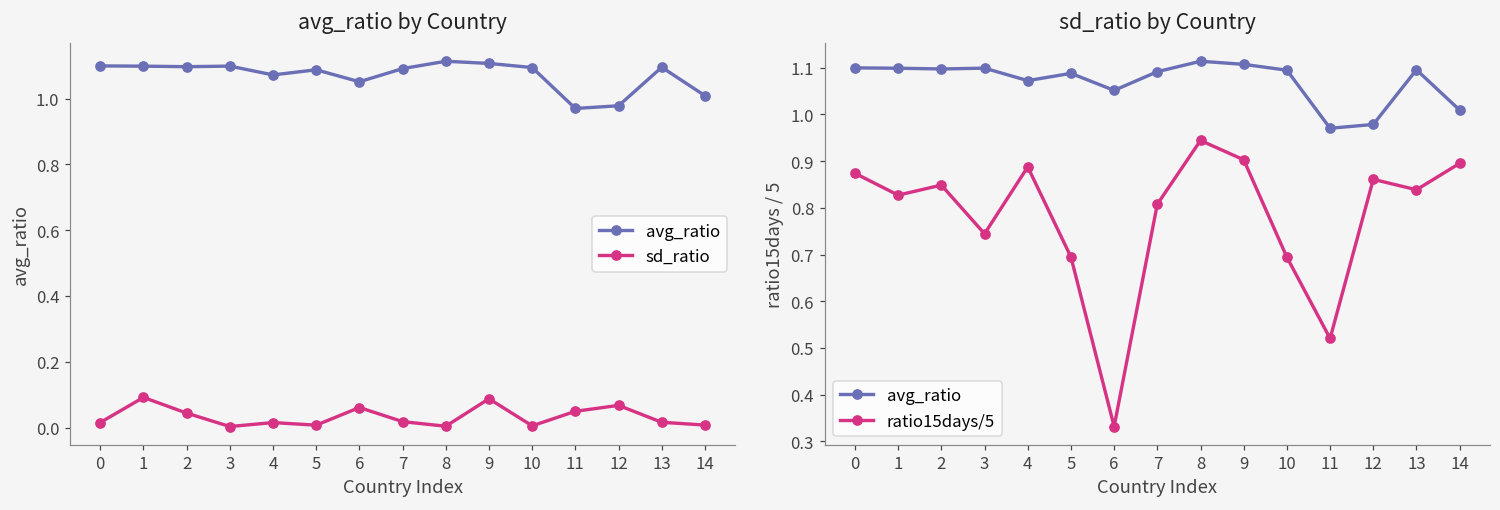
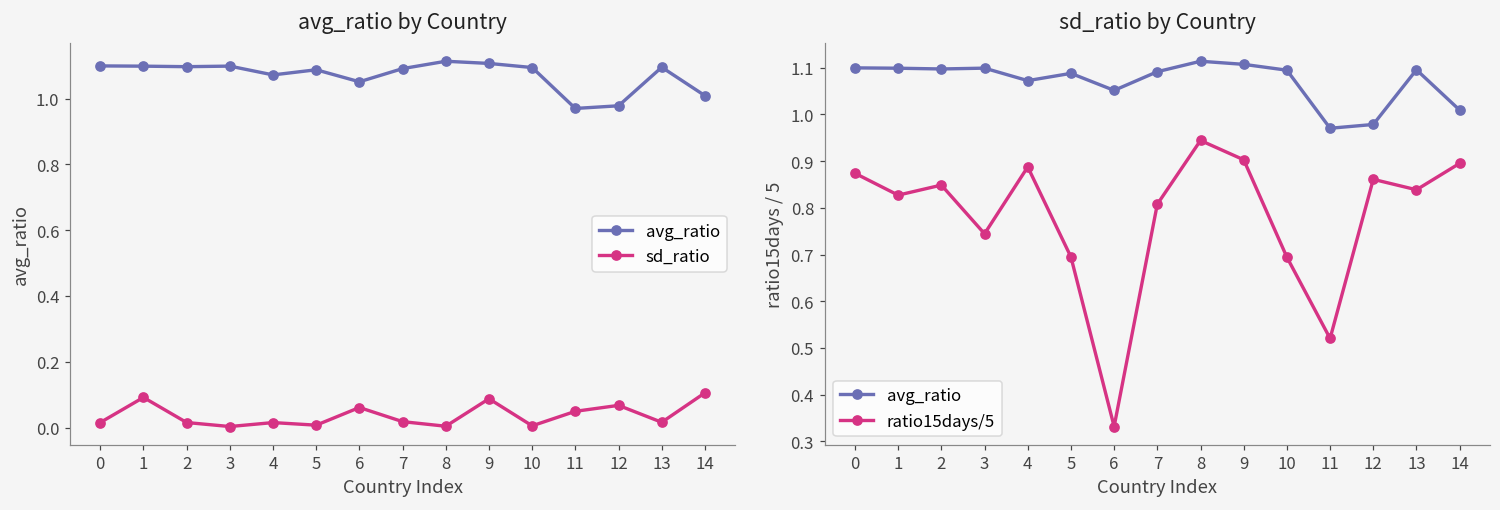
  {
    "avg_ratio by Country": {
      "avg_ratio": {
        "0": 1.10,
        "1": 1.10,
        "2": 1.10,
        "3": 1.10,
        "4": 1.07,
        "5": 1.09,
        "6": 1.05,
        "7": 1.09,
        "8": 1.11,
        "9": 1.11,
        "10": 1.09,
        "11": 0.97,
        "12": 0.98,
        "13": 1.10,
        "14": 1.01
      },
      "sd_ratio": {
        "0": 0.02,
        "1": 0.09,
-       "2": 0.04,
+       "2": 0.02,
        "3": 0.00,
        "4": 0.02,
        "5": 0.01,
        "6": 0.06,
        "7": 0.02,
        "8": 0.00,
        "9": 0.09,
        "10": 0.01,
        "11": 0.05,
        "12": 0.07,
        "13": 0.02,
-       "14": 0.01
+       "14": 0.11
      }
    },
    "sd_ratio by Country": {
      "avg_ratio": {
        "0": 1.10,
        "1": 1.10,
        "2": 1.10,
        "3": 1.10,
        "4": 1.07,
        "5": 1.09,
        "6": 1.05,
        "7": 1.09,
        "8": 1.11,
        "9": 1.11,
        "10": 1.09,
        "11": 0.97,
        "12": 0.98,
        "13": 1.10,
        "14": 1.01
      },
      "ratio15days/5": {
        "0": 0.87,
        "1": 0.83,
        "2": 0.85,
        "3": 0.74,
        "4": 0.89,
        "5": 0.69,
        "6": 0.33,
        "7": 0.81,
        "8": 0.94,
        "9": 0.90,
        "10": 0.69,
        "11": 0.52,
        "12": 0.86,
        "13": 0.84,
        "14": 0.90
      }
    }
  }
